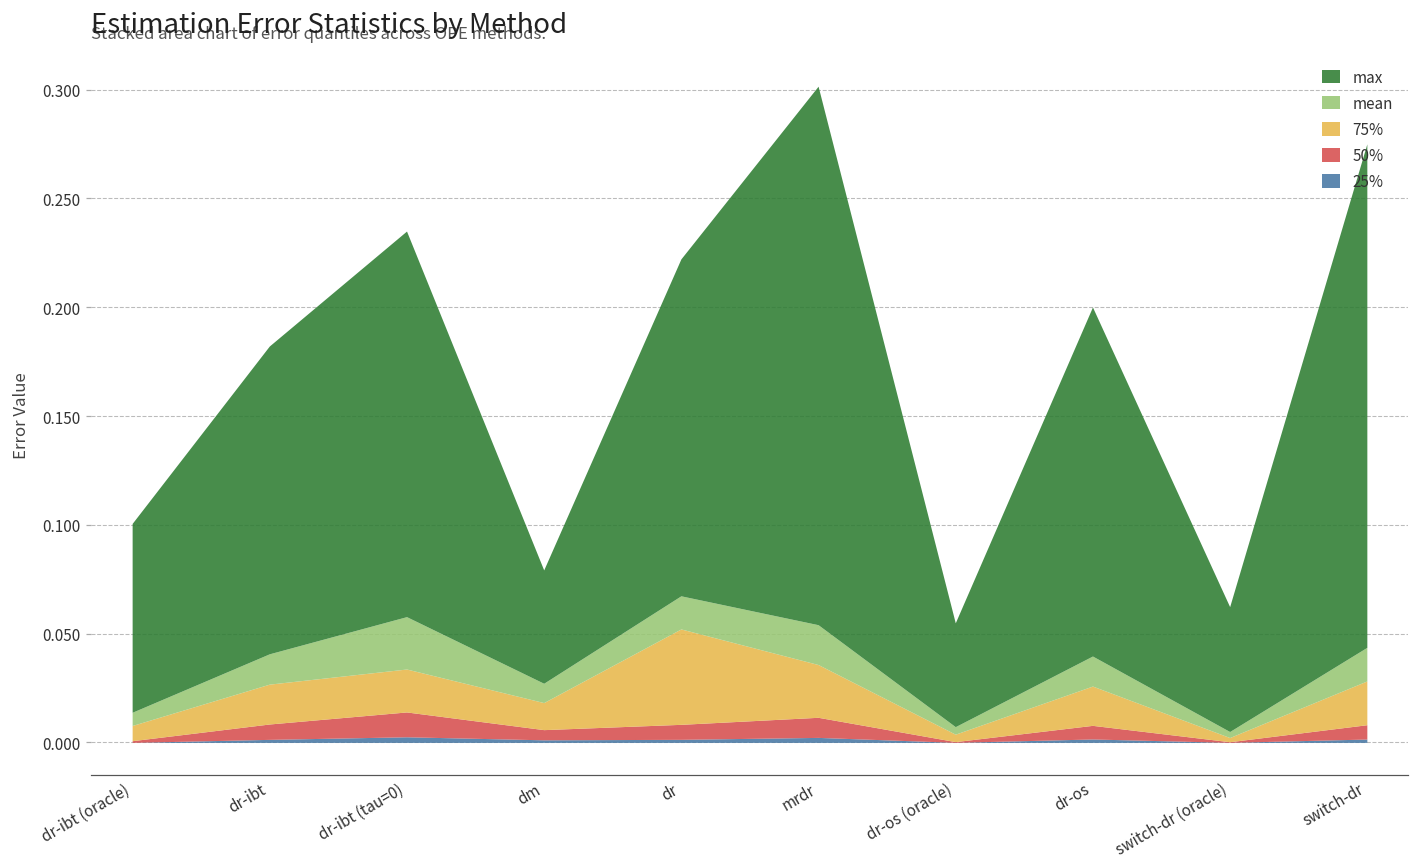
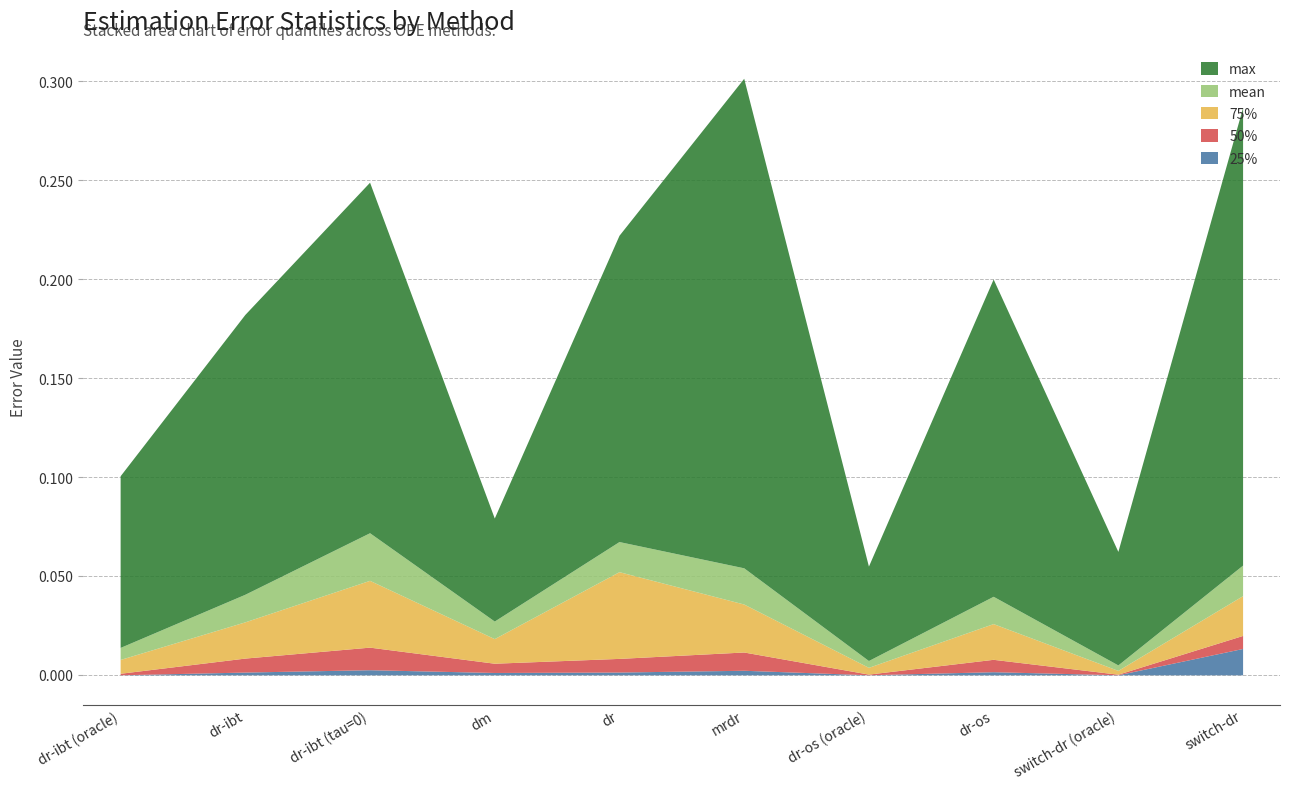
  {
    "25%": {
      "dr-ibt": 0.001,
      "dr-ibt (tau=0)": 0.003,
      "dr": 0.001,
      "mrdr": 0.002,
      "dr-os": 0.002,
-     "switch-dr": 0.002
+     "switch-dr": 0.013
    },
    "50%": {
      "dr-ibt": 0.007,
      "dr-ibt (tau=0)": 0.011,
      "dm": 0.005,
      "dr": 0.007,
      "mrdr": 0.009,
      "dr-os": 0.006,
      "switch-dr": 0.007
    },
    "75%": {
      "dr-ibt (oracle)": 0.007,
      "dr-ibt": 0.018,
-     "dr-ibt (tau=0)": 0.020,
+     "dr-ibt (tau=0)": 0.034,
      "dm": 0.012,
      "dr": 0.044,
      "mrdr": 0.024,
      "dr-os (oracle)": 0.003,
      "dr-os": 0.018,
      "switch-dr (oracle)": 0.002,
      "switch-dr": 0.020
    },
    "mean": {
      "dr-ibt (oracle)": 0.006,
      "dr-ibt": 0.014,
      "dr-ibt (tau=0)": 0.024,
      "dm": 0.009,
      "dr": 0.015,
      "mrdr": 0.018,
      "dr-os (oracle)": 0.003,
      "dr-os": 0.014,
      "switch-dr (oracle)": 0.003,
      "switch-dr": 0.015
    },
    "max": {
      "dr-ibt (oracle)": 0.087,
      "dr-ibt": 0.141,
      "dr-ibt (tau=0)": 0.177,
      "dm": 0.052,
      "dr": 0.155,
      "mrdr": 0.247,
      "dr-os (oracle)": 0.048,
      "dr-os": 0.160,
      "switch-dr (oracle)": 0.057,
      "switch-dr": 0.231
    }
  }
